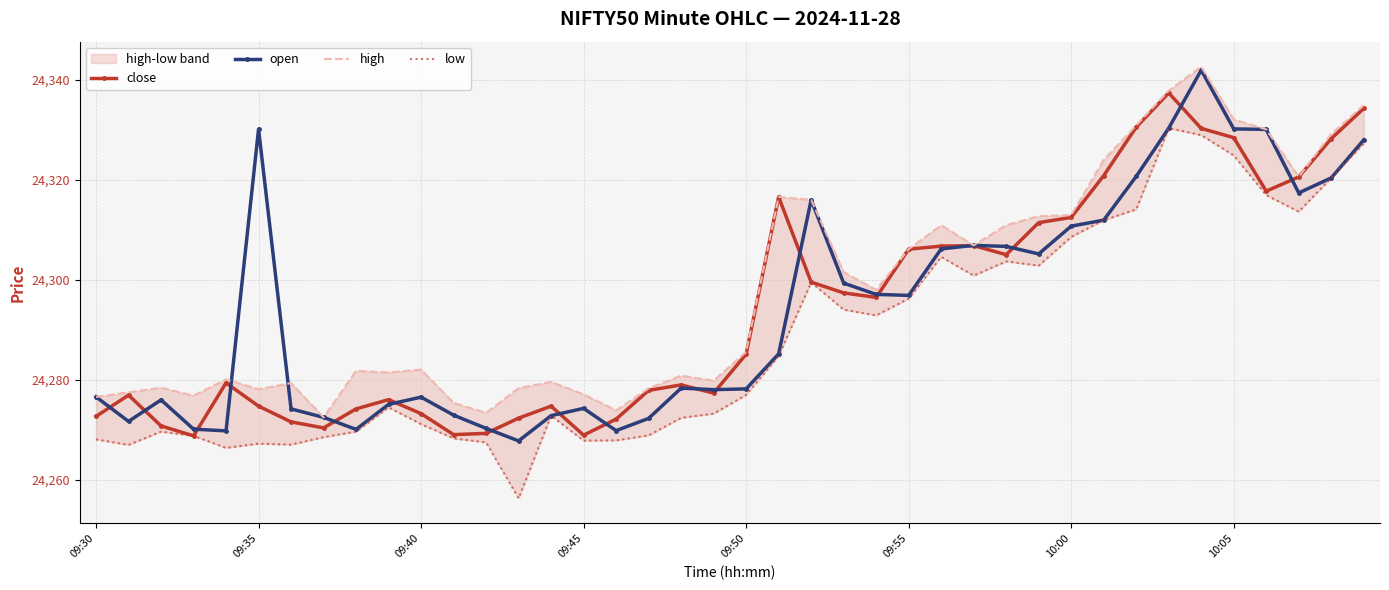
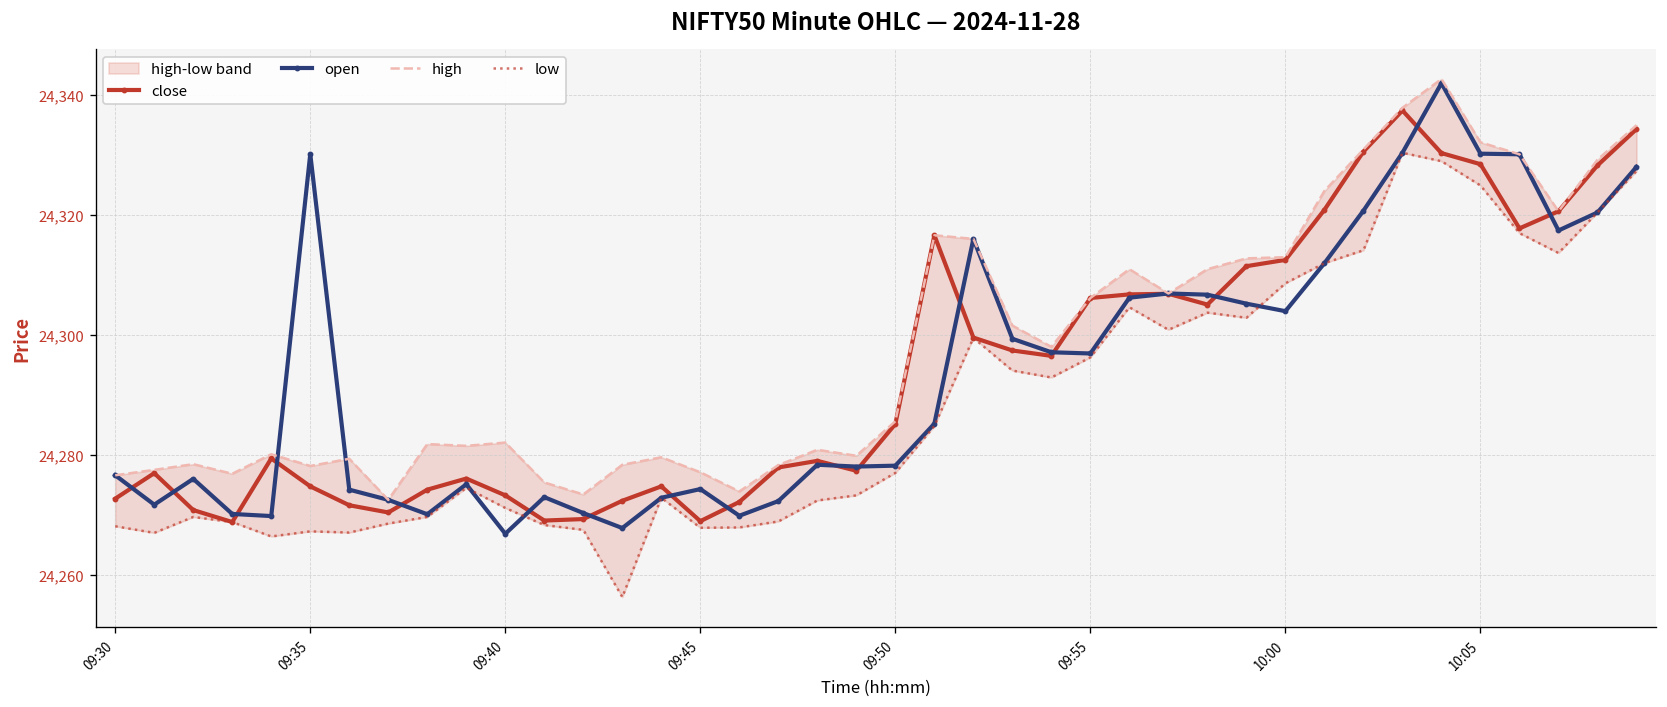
  {
    "open": {
      "09:35": "24,330",
-     "09:40": "24,277",
+     "09:40": "24,267",
      "09:45": "24,274",
      "09:50": "24,278",
      "09:55": "24,297",
-     "10:00": "24,311",
+     "10:00": "24,304",
      "10:05": "24,330"
    },
    "high-low band": {
      "09:35": "24,278",
      "09:40": "24,282",
      "09:45": "24,277",
      "10:05": "24,332"
    }
  }
